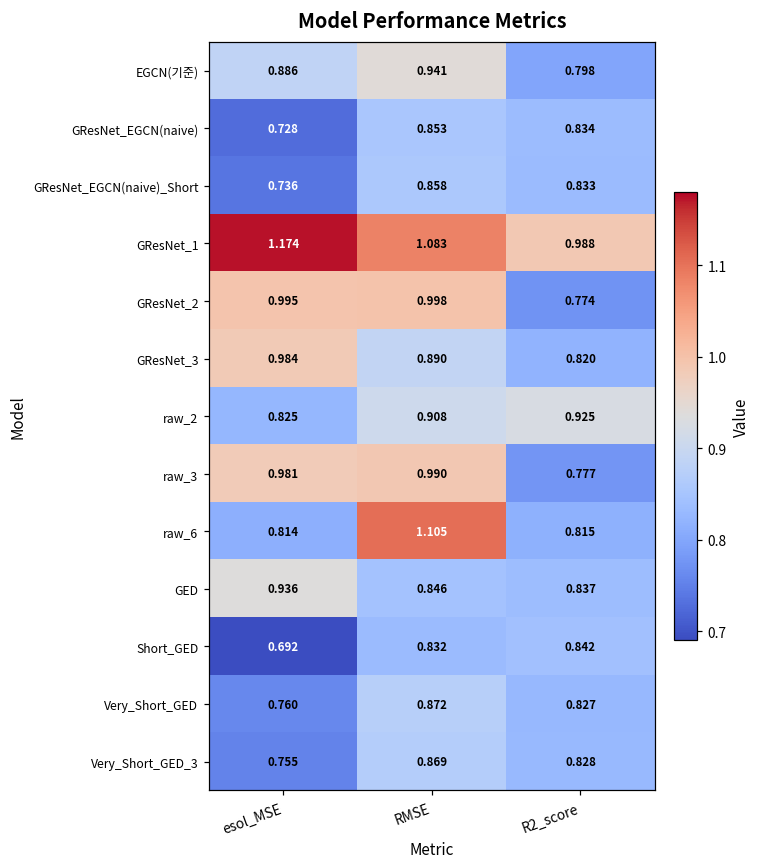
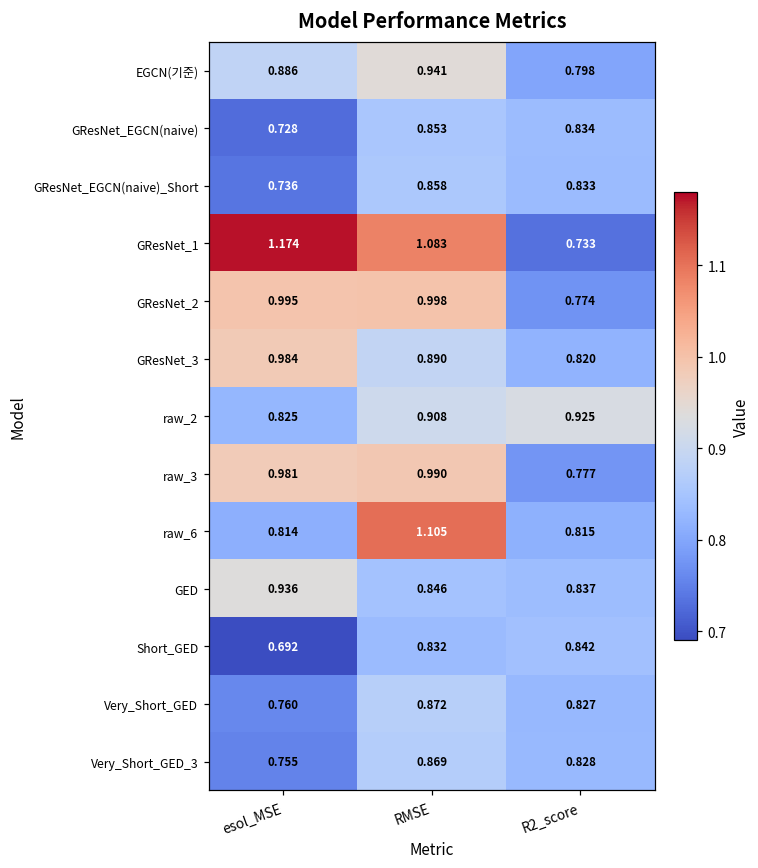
  {
    "EGCN(기준)": {
      "esol_MSE": 0.886,
      "RMSE": 0.941,
      "R2_score": 0.798
    },
    "GResNet_EGCN(naive)": {
      "esol_MSE": 0.728,
      "RMSE": 0.853,
      "R2_score": 0.834
    },
    "GResNet_EGCN(naive)_Short": {
      "esol_MSE": 0.736,
      "RMSE": 0.858,
      "R2_score": 0.833
    },
    "GResNet_1": {
      "esol_MSE": 1.174,
      "RMSE": 1.083,
-     "R2_score": 0.988
+     "R2_score": 0.733
    },
    "GResNet_2": {
      "esol_MSE": 0.995,
      "RMSE": 0.998,
      "R2_score": 0.774
    },
    "GResNet_3": {
      "esol_MSE": 0.984,
      "RMSE": 0.890,
      "R2_score": 0.820
    },
    "raw_2": {
      "esol_MSE": 0.825,
      "RMSE": 0.908,
      "R2_score": 0.925
    },
    "raw_3": {
      "esol_MSE": 0.981,
      "RMSE": 0.990,
      "R2_score": 0.777
    },
    "raw_6": {
      "esol_MSE": 0.814,
      "RMSE": 1.105,
      "R2_score": 0.815
    },
    "GED": {
      "esol_MSE": 0.936,
      "RMSE": 0.846,
      "R2_score": 0.837
    },
    "Short_GED": {
      "esol_MSE": 0.692,
      "RMSE": 0.832,
      "R2_score": 0.842
    },
    "Very_Short_GED": {
      "esol_MSE": 0.760,
      "RMSE": 0.872,
      "R2_score": 0.827
    },
    "Very_Short_GED_3": {
      "esol_MSE": 0.755,
      "RMSE": 0.869,
      "R2_score": 0.828
    }
  }
